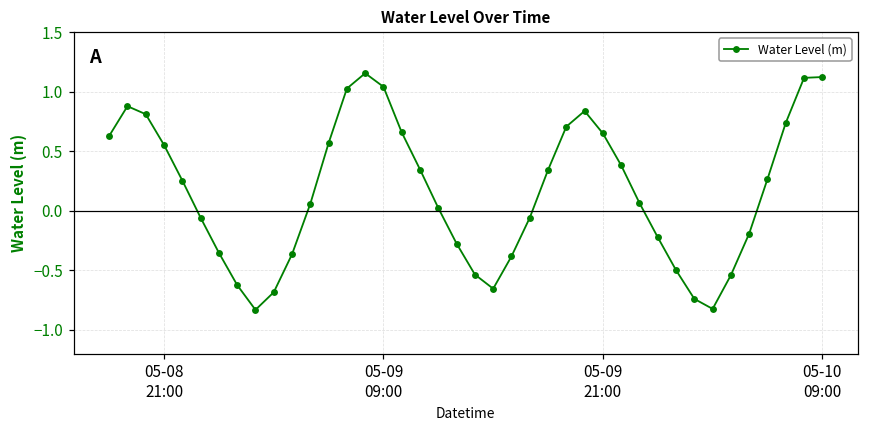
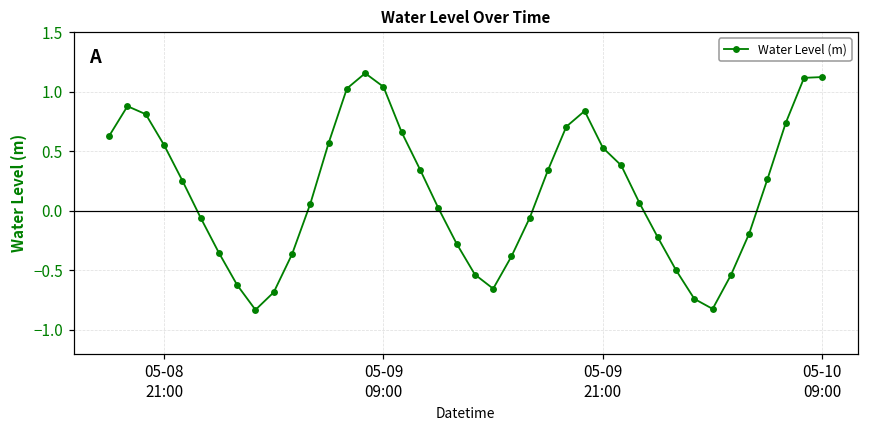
  {
    "05-08 21:00": 0.55,
    "05-09 09:00": 1.04,
-   "05-09 21:00": 0.65,
+   "05-09 21:00": 0.53,
    "05-10 09:00": 1.12
  }
